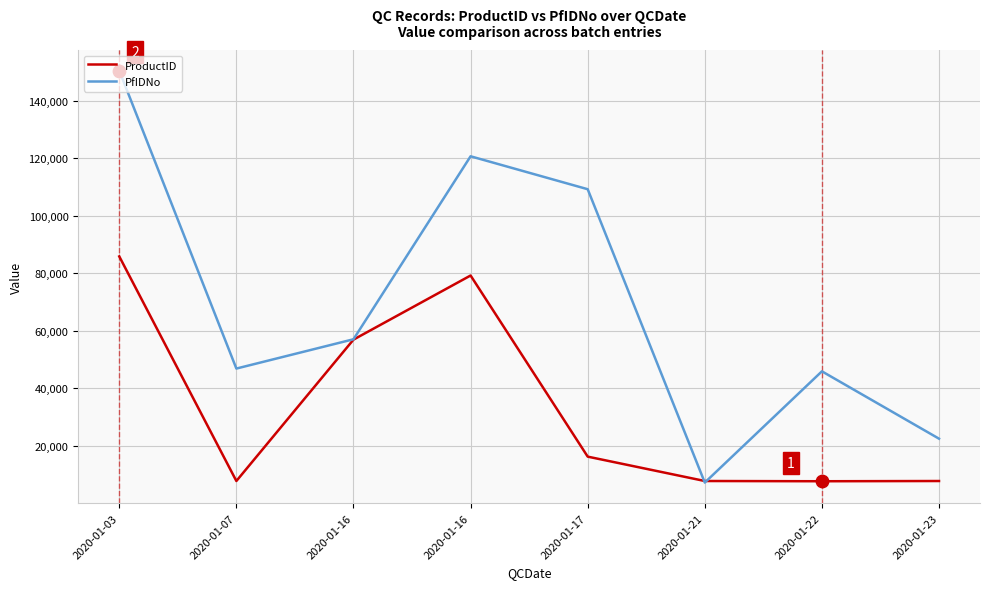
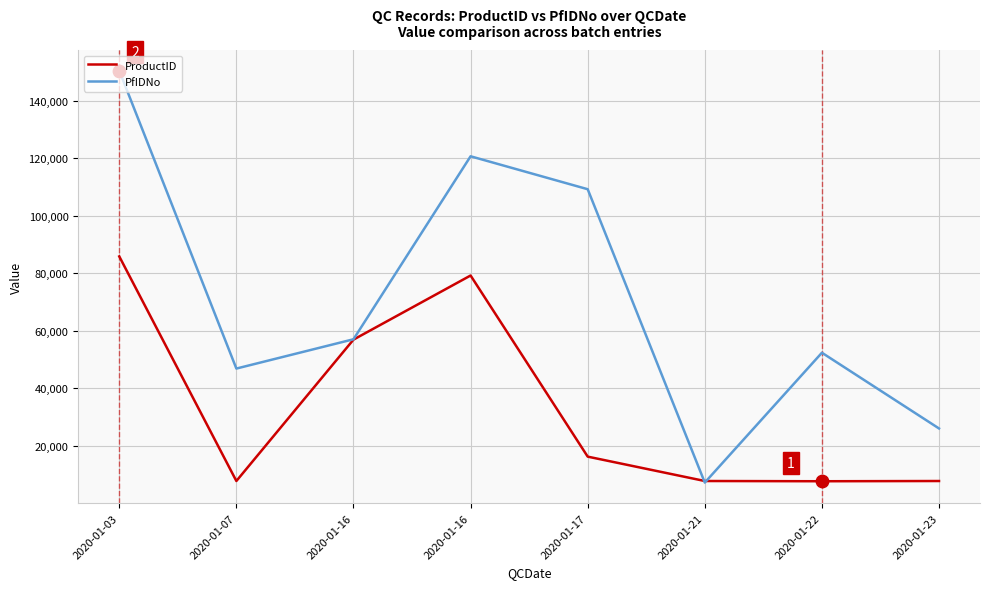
  {
    "PfIDNo": {
      "2020-01-07": "47,000",
      "2020-01-17": "109,000",
-     "2020-01-22": "46,000",
-     "2020-01-23": "22,000"
+     "2020-01-22": "52,000",
+     "2020-01-23": "26,000"
    }
  }
